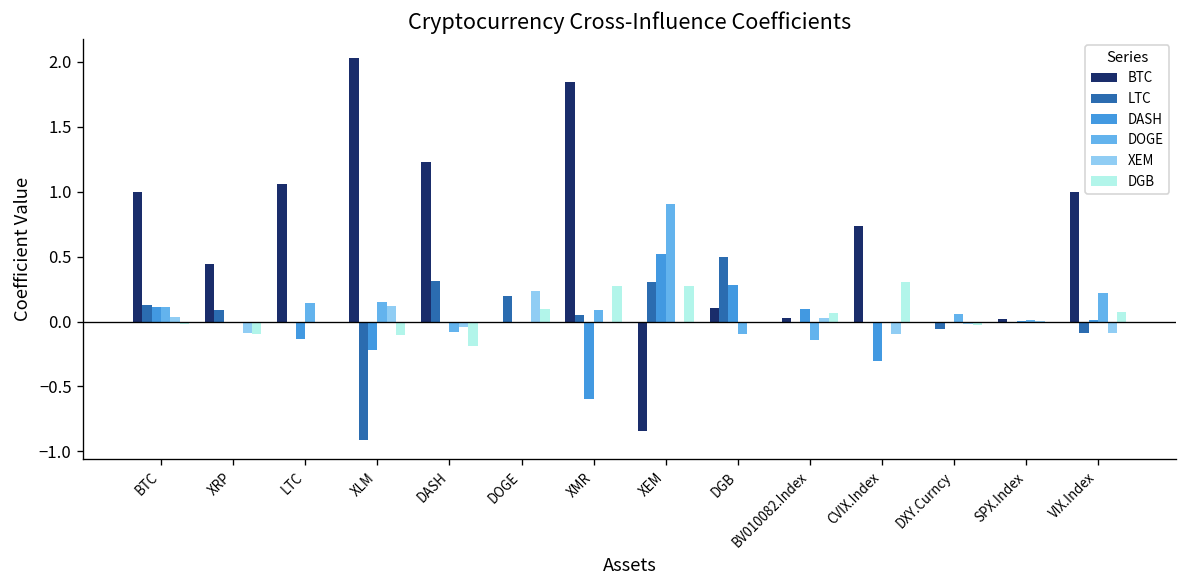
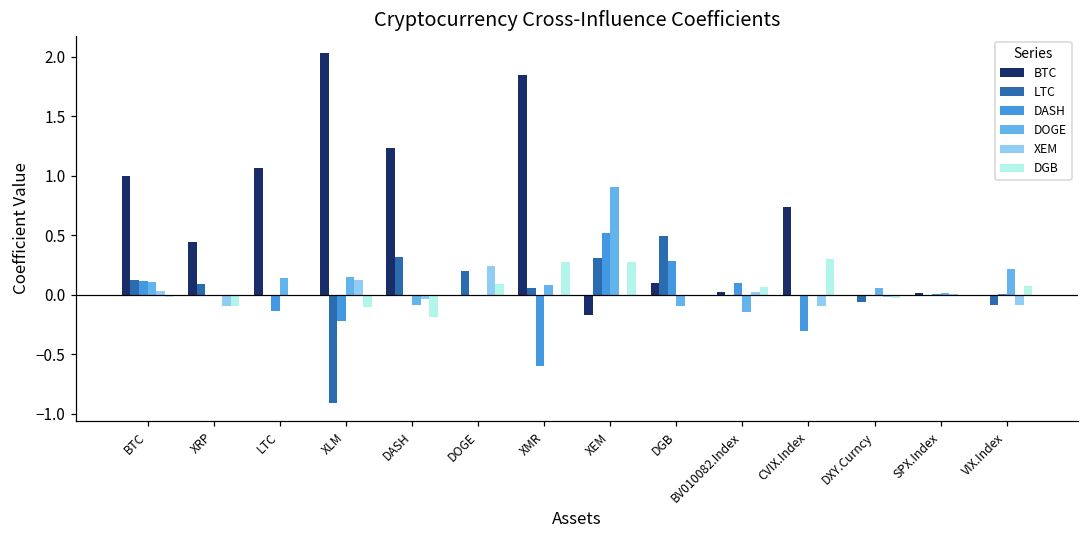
  {
    "BTC": {
      "BTC": 1.00,
      "XRP": 0.44,
      "LTC": 1.06,
      "XLM": 2.03,
      "DASH": 1.23,
      "DOGE": 0.00,
      "XMR": 1.85,
-     "XEM": -0.84,
+     "XEM": -0.17,
      "DGB": 0.10,
      "BV010082.Index": 0.03,
      "CVIX.Index": 0.74,
-     "VIX.Index": 1
+     "VIX.Index": 0
    },
    "LTC": {
      "BTC": 0.13,
      "XRP": 0.09,
      "LTC": 0.00,
      "XLM": -0.91,
      "DASH": 0.32,
      "DOGE": 0.20,
      "XMR": 0.05,
      "XEM": 0.31,
      "DGB": 0.49,
      "BV010082.Index": 0.00,
      "CVIX.Index": 0.00,
      "DXY.Curncy": -0.06,
      "VIX.Index": -0.09
    }
  }
